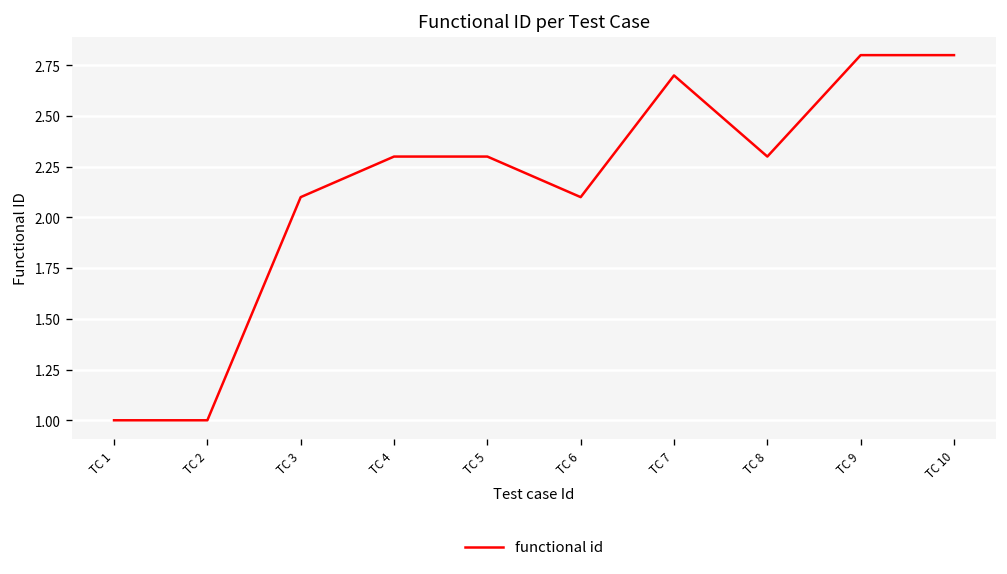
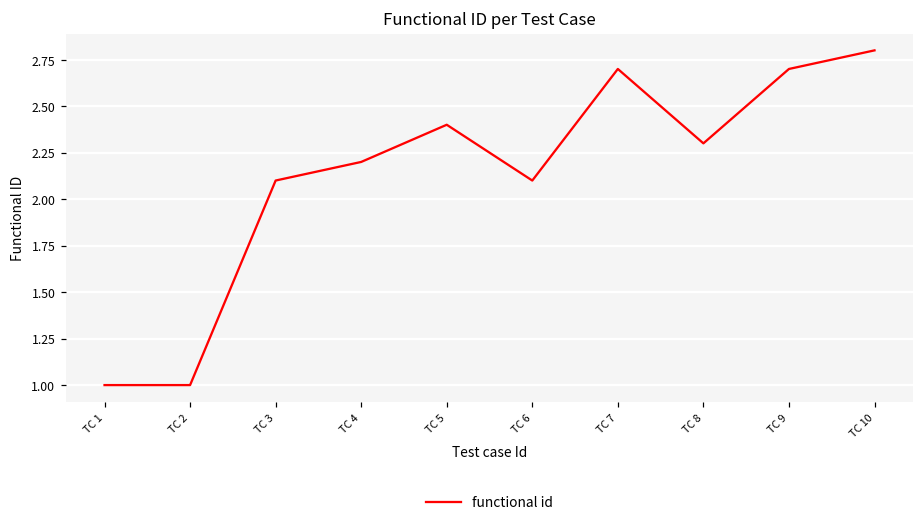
  {
    "TC 1": 1.0,
    "TC 2": 1.0,
    "TC 3": 2.1,
-   "TC 4": 2.3,
-   "TC 5": 2.3,
+   "TC 4": 2.2,
+   "TC 5": 2.4,
    "TC 6": 2.1,
    "TC 7": 2.7,
    "TC 8": 2.3,
-   "TC 9": 2.8,
+   "TC 9": 2.7,
    "TC 10": 2.8
  }
